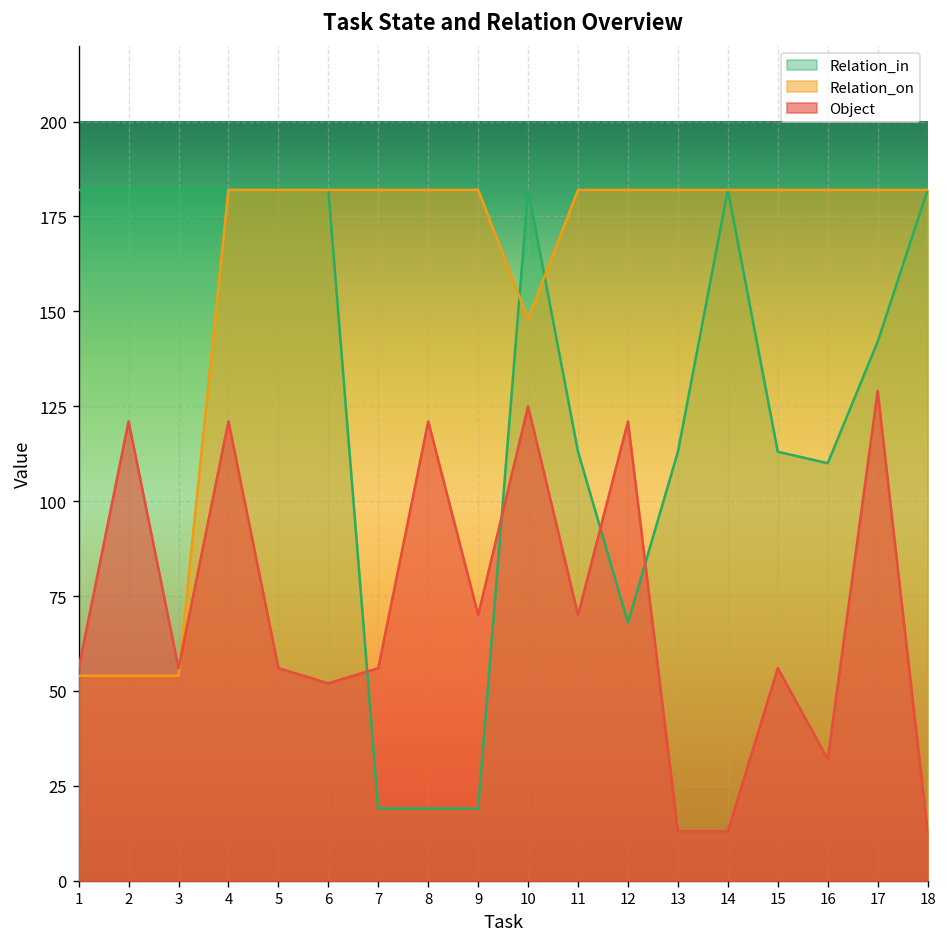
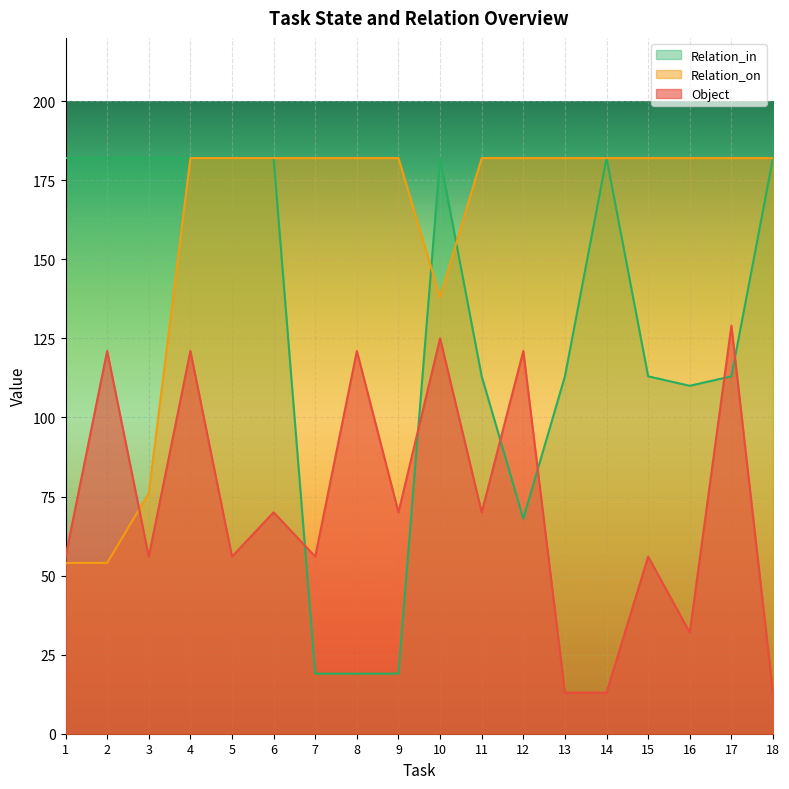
  {
    "Relation_in": {
      "1": 182,
      "2": 182,
      "3": 182,
      "7": 19,
      "8": 19,
      "9": 19,
      "10": 182,
      "11": 113,
      "12": 68,
      "13": 113,
      "15": 113,
      "16": 110,
-     "17": 142
+     "17": 113
    },
    "Relation_on": {
      "1": 54,
      "2": 54,
-     "3": 54,
+     "3": 76,
      "7": 182,
      "8": 182,
      "9": 182,
-     "10": 148,
+     "10": 138,
      "11": 182,
      "12": 182,
      "13": 182,
      "15": 182,
      "16": 182,
      "17": 182
    },
    "Object": {
      "1": 56,
      "2": 121,
      "3": 56,
      "4": 121,
      "5": 56,
-     "6": 52,
+     "6": 70,
      "7": 56,
      "8": 121,
      "9": 70,
      "10": 125,
      "11": 70,
      "12": 121,
      "13": 13,
      "14": 13,
      "15": 56,
      "16": 32,
      "17": 129,
      "18": 13
    }
  }
